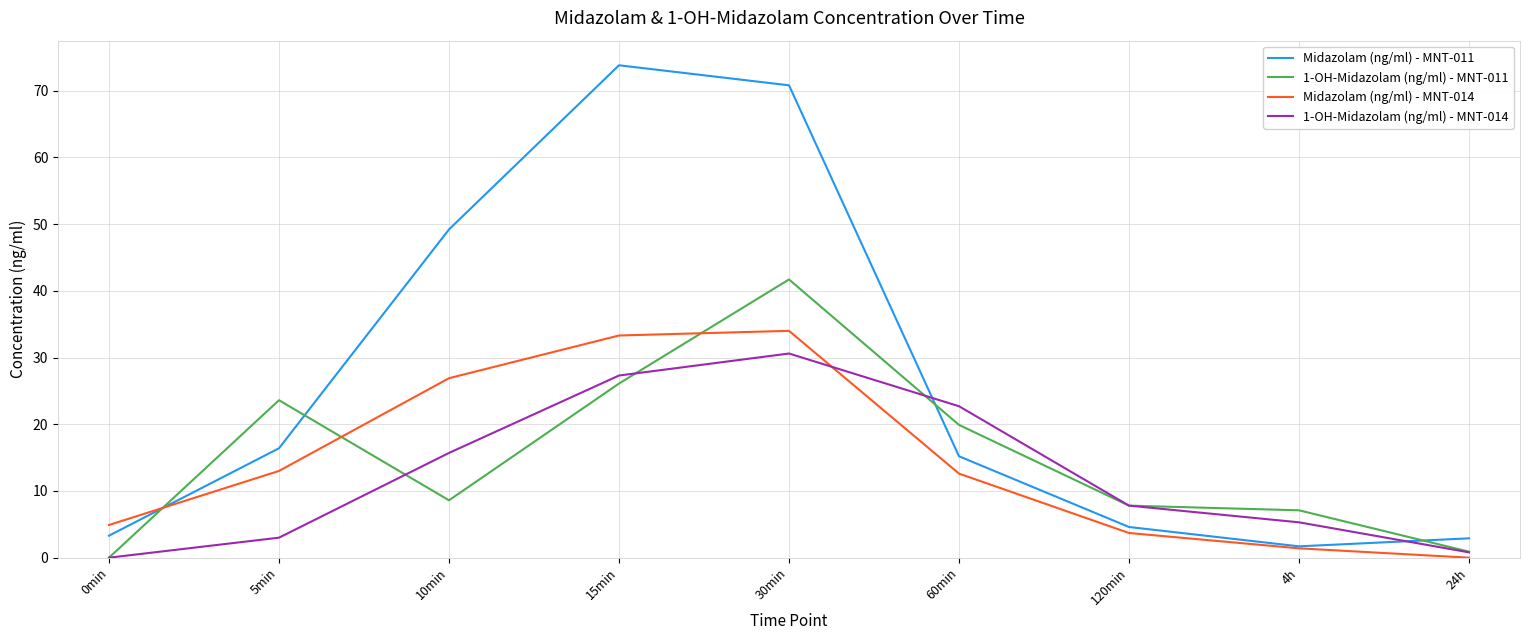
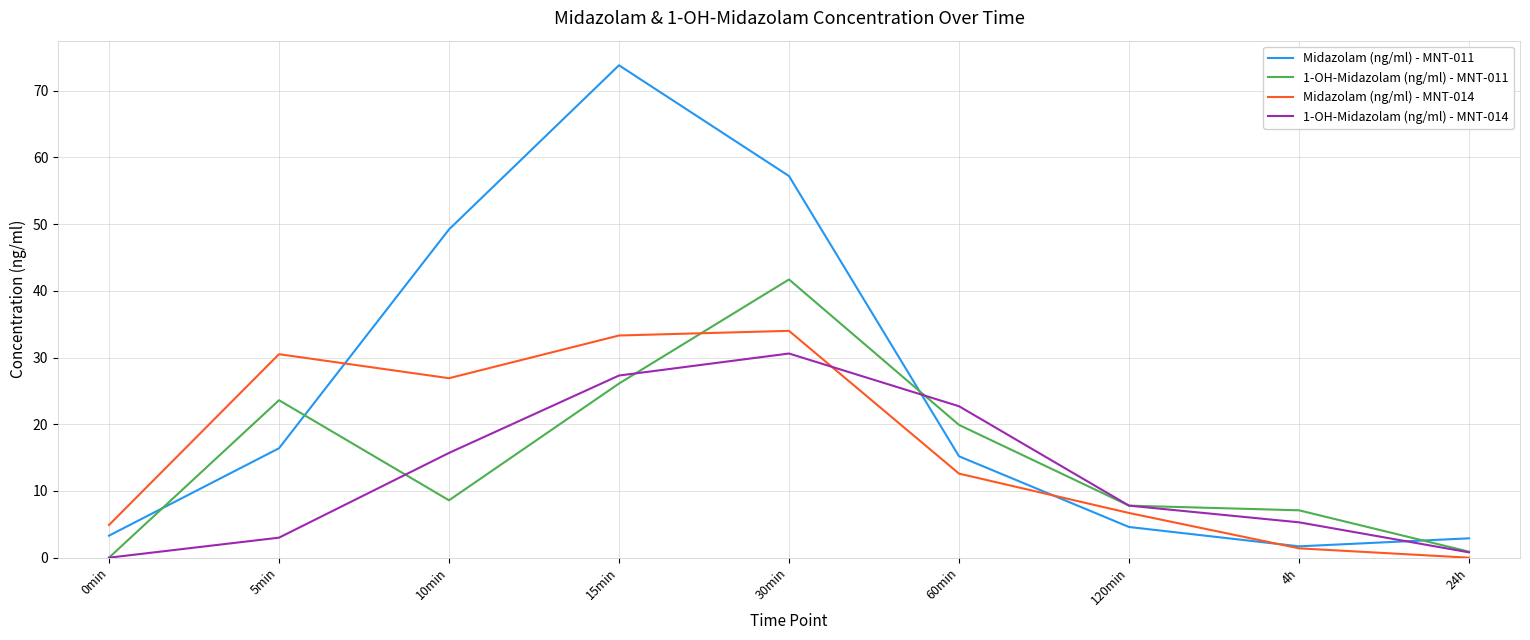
  {
    "Midazolam (ng/ml) - MNT-011": {
      "0min": 3,
      "5min": 16,
      "10min": 49,
      "15min": 74,
-     "30min": 71,
+     "30min": 57,
      "60min": 15,
      "120min": 5,
      "24h": 3
    },
    "1-OH-Midazolam (ng/ml) - MNT-011": {
      "5min": 24,
      "10min": 9,
      "15min": 26,
      "30min": 42,
      "60min": 20,
      "4h": 7
    },
    "Midazolam (ng/ml) - MNT-014": {
      "0min": 5,
-     "5min": 13,
+     "5min": 31,
      "10min": 27,
      "15min": 33,
      "30min": 34,
      "60min": 13,
-     "120min": 4,
+     "120min": 7,
      "24h": 0
    },
    "1-OH-Midazolam (ng/ml) - MNT-014": {
      "5min": 3,
      "10min": 16,
      "15min": 27,
      "30min": 31,
      "60min": 23,
      "4h": 5
    }
  }
